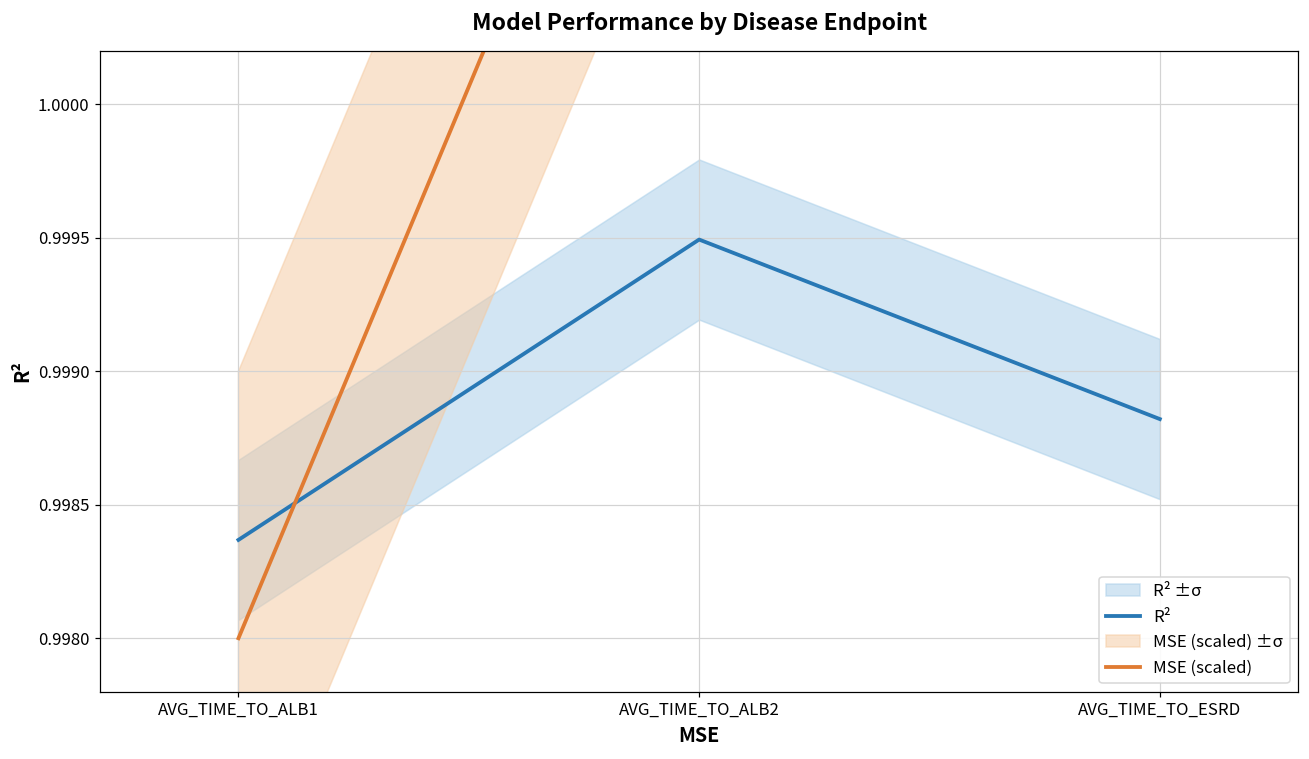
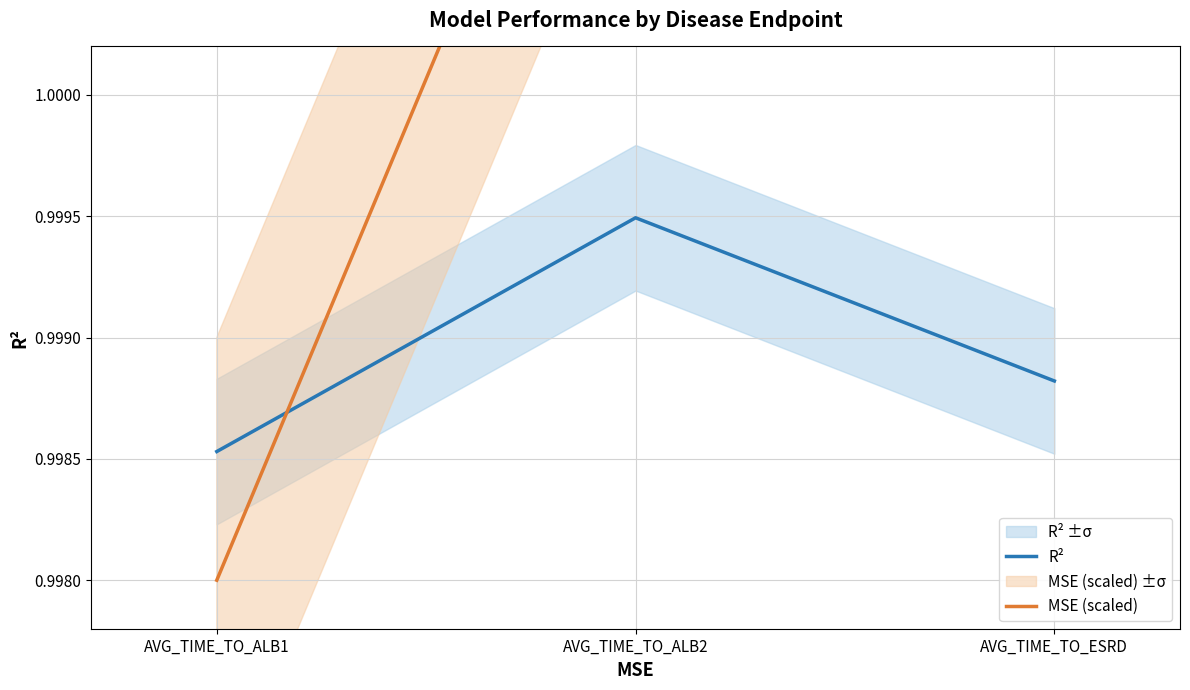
  {
    "R²": {
-     "AVG_TIME_TO_ALB1": 0.99837,
+     "AVG_TIME_TO_ALB1": 0.99853,
      "AVG_TIME_TO_ALB2": 0.99949,
      "AVG_TIME_TO_ESRD": 0.99882
    },
    "MSE (scaled)": {
      "AVG_TIME_TO_ALB1": 0.99800
    }
  }
